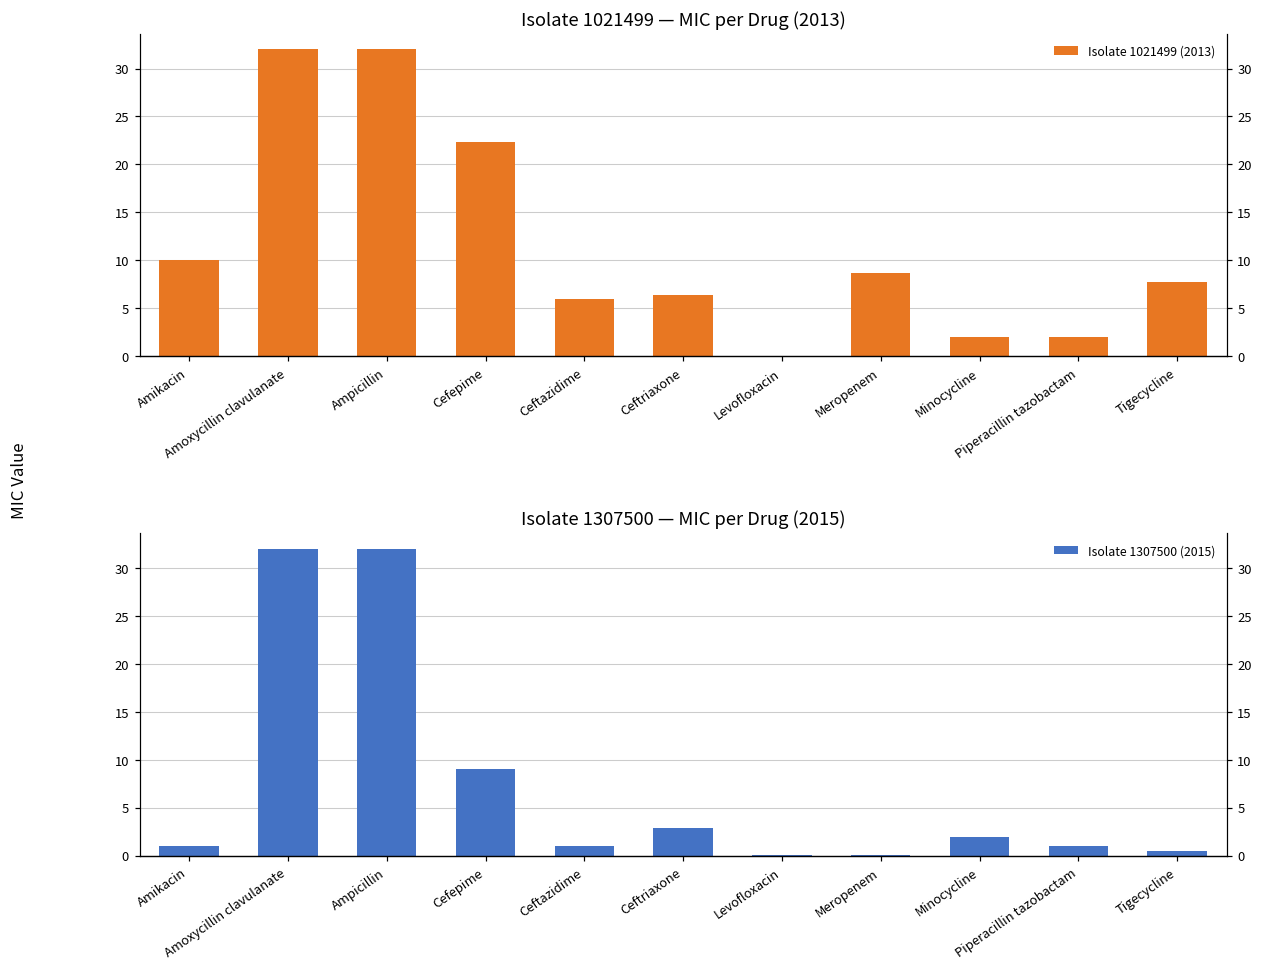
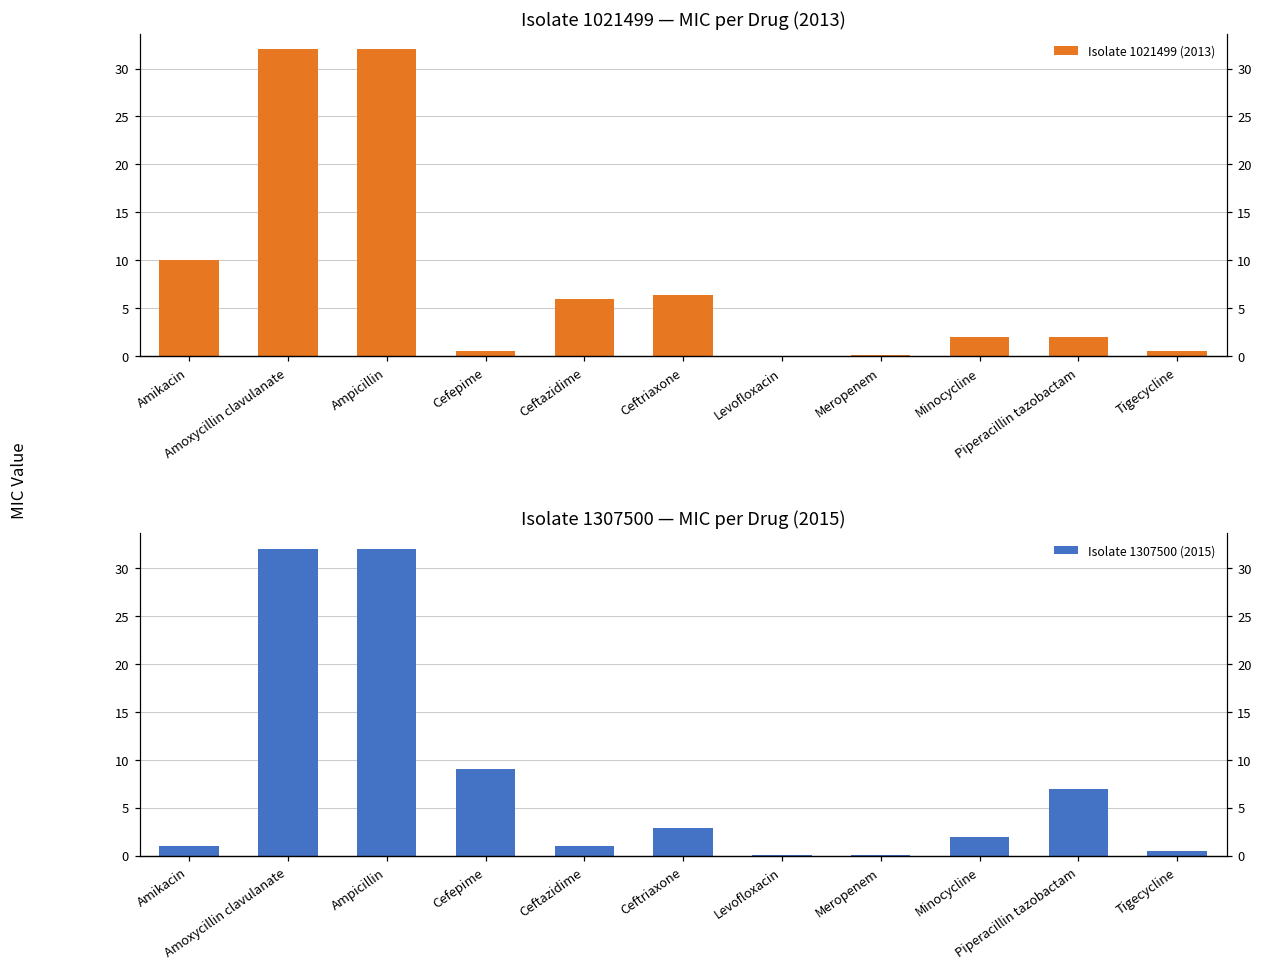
  {
    "Isolate 1021499 — MIC per Drug (2013)": {
      "Amikacin": 10,
      "Amoxycillin clavulanate": 32,
      "Ampicillin": 32,
-     "Cefepime": 22,
+     "Cefepime": 1,
      "Ceftazidime": 6,
      "Ceftriaxone": 6,
-     "Meropenem": 9,
+     "Meropenem": 0,
      "Minocycline": 2,
      "Piperacillin tazobactam": 2,
-     "Tigecycline": 8
+     "Tigecycline": 1
    },
    "Isolate 1307500 — MIC per Drug (2015)": {
      "Amikacin": 1,
      "Amoxycillin clavulanate": 32,
      "Ampicillin": 32,
      "Cefepime": 9,
      "Ceftazidime": 1,
      "Ceftriaxone": 3,
      "Minocycline": 2,
-     "Piperacillin tazobactam": 1,
+     "Piperacillin tazobactam": 7,
      "Tigecycline": 1
    }
  }
